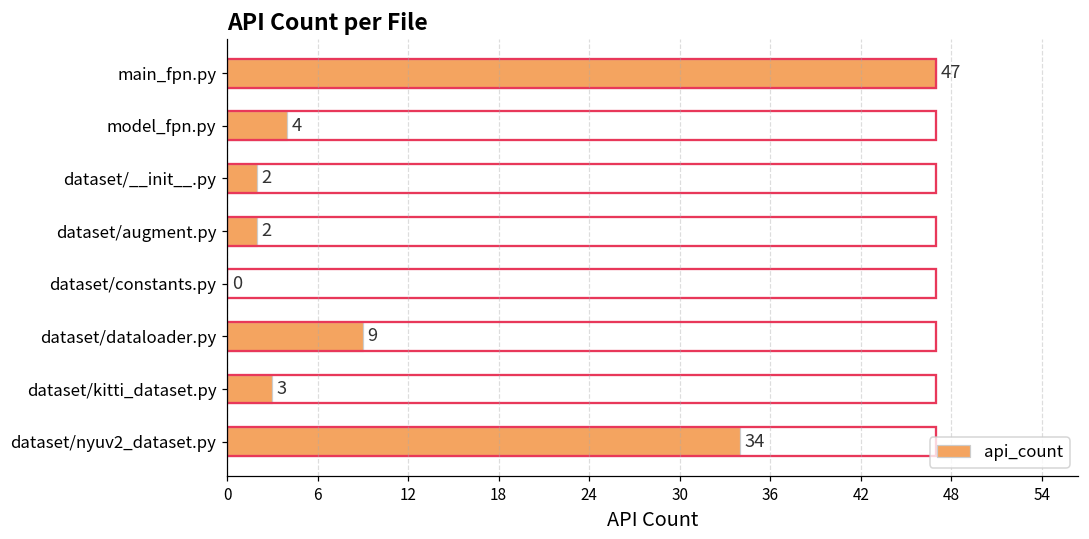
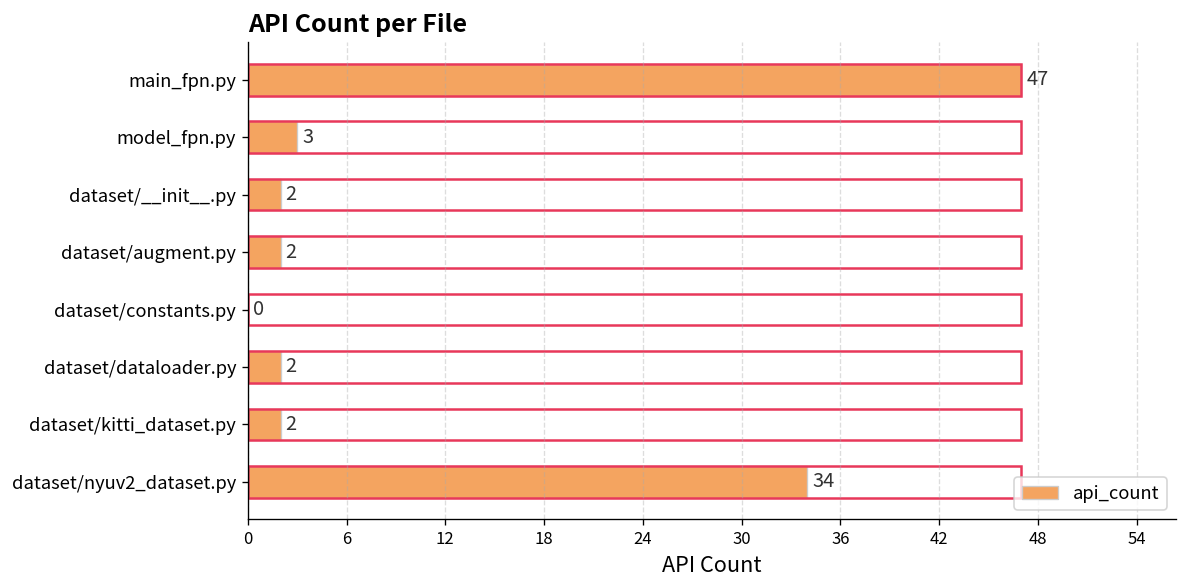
  {
    "api_count": {
      "main_fpn.py": 47,
-     "model_fpn.py": 4,
+     "model_fpn.py": 3,
      "dataset/constants.py": 0,
-     "dataset/dataloader.py": 9,
-     "dataset/kitti_dataset.py": 3
+     "dataset/dataloader.py": 2,
+     "dataset/kitti_dataset.py": 2
    }
  }
